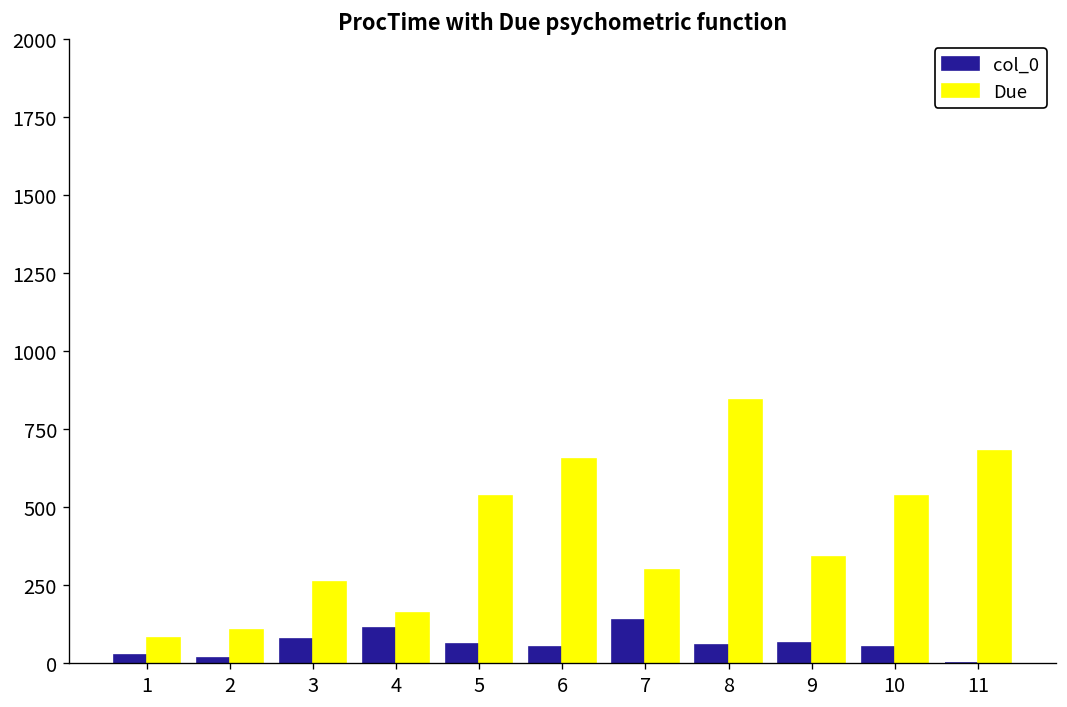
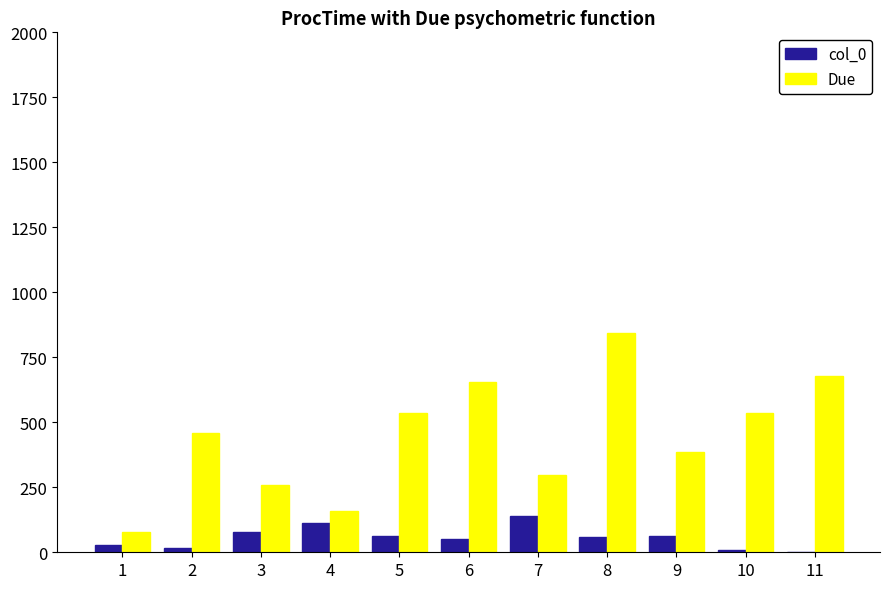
  {
    "col_0": {
      "1": 30,
      "2": 20,
      "3": 80,
      "4": 110,
      "5": 60,
      "6": 50,
      "7": 140,
      "8": 60,
      "9": 60,
-     "10": 50,
+     "10": 10,
      "11": 0
    },
    "Due": {
      "1": 80,
-     "2": 110,
+     "2": 460,
      "3": 260,
      "4": 160,
      "5": 530,
      "6": 660,
      "7": 300,
      "8": 840,
-     "9": 340,
+     "9": 380,
      "10": 540,
      "11": 680
    }
  }
